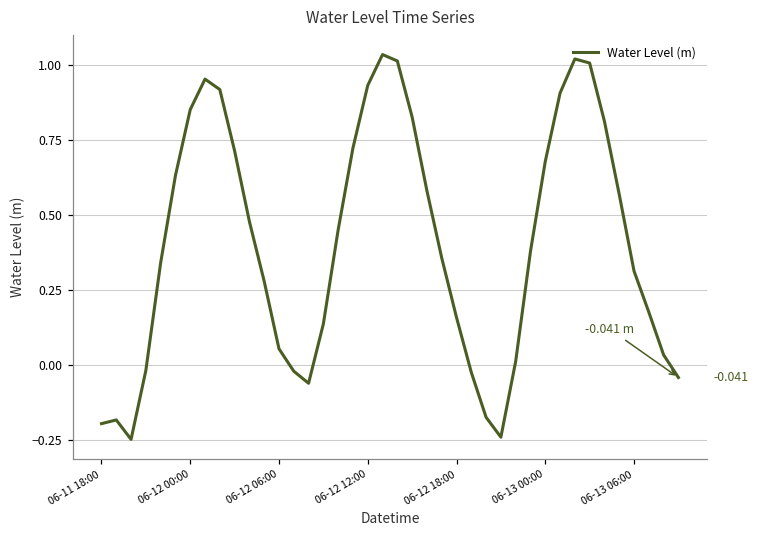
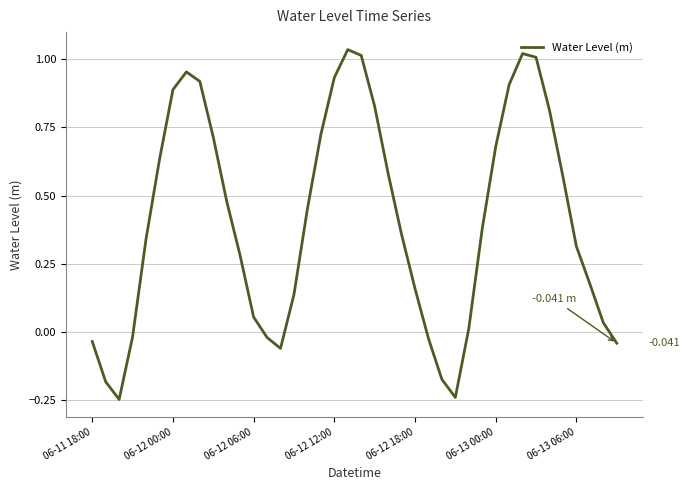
  {
-   "06-11 18:00": -0.20,
-   "06-12 00:00": 0.85,
+   "06-11 18:00": -0.04,
+   "06-12 00:00": 0.89,
    "06-12 06:00": 0.05,
    "06-12 12:00": 0.93,
    "06-12 18:00": 0.16,
    "06-13 00:00": 0.68,
    "06-13 06:00": 0.31
  }
